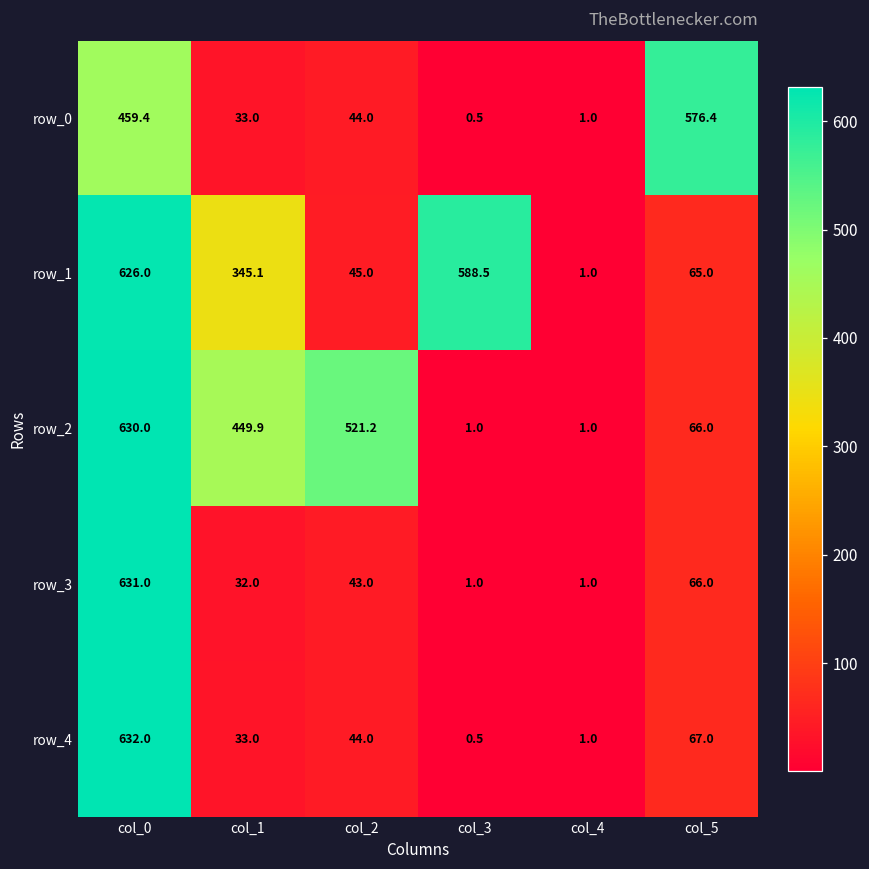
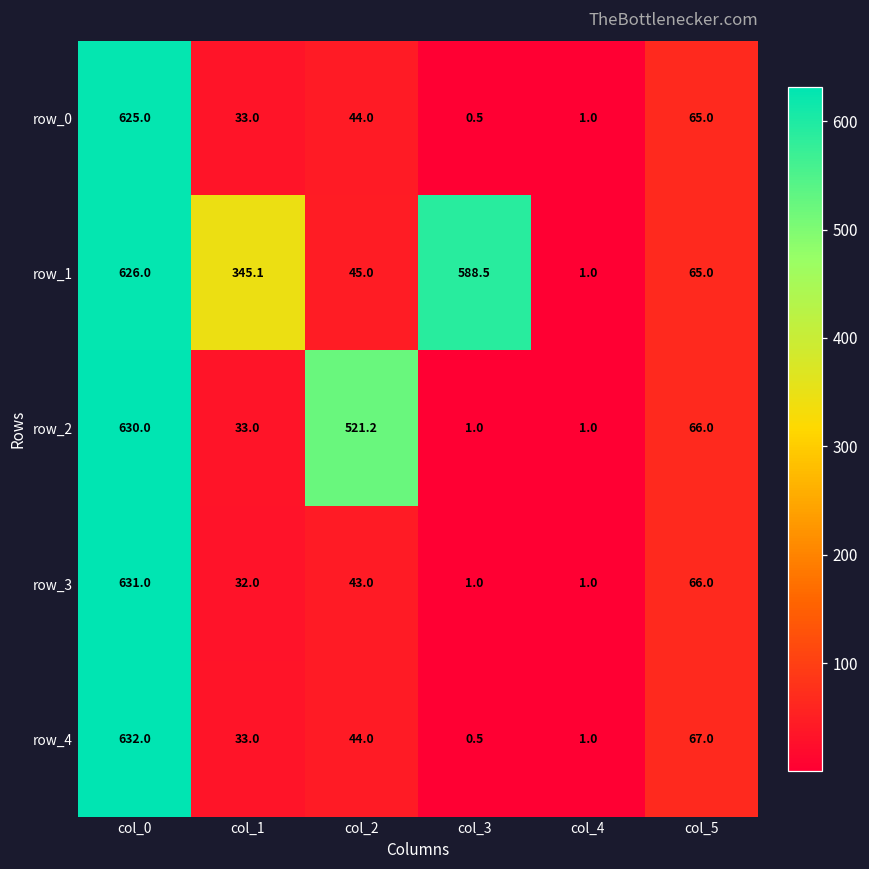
  {
    "row_0": {
-     "col_0": 459.4,
+     "col_0": 625.0,
      "col_1": 33.0,
      "col_2": 44.0,
      "col_3": 0.5,
      "col_4": 1.0,
-     "col_5": 576.4
+     "col_5": 65.0
    },
    "row_1": {
      "col_0": 626.0,
      "col_1": 345.1,
      "col_2": 45.0,
      "col_3": 588.5,
      "col_4": 1.0,
      "col_5": 65.0
    },
    "row_2": {
      "col_0": 630.0,
-     "col_1": 449.9,
+     "col_1": 33.0,
      "col_2": 521.2,
      "col_3": 1.0,
      "col_4": 1.0,
      "col_5": 66.0
    },
    "row_3": {
      "col_0": 631.0,
      "col_1": 32.0,
      "col_2": 43.0,
      "col_3": 1.0,
      "col_4": 1.0,
      "col_5": 66.0
    },
    "row_4": {
      "col_0": 632.0,
      "col_1": 33.0,
      "col_2": 44.0,
      "col_3": 0.5,
      "col_4": 1.0,
      "col_5": 67.0
    }
  }
